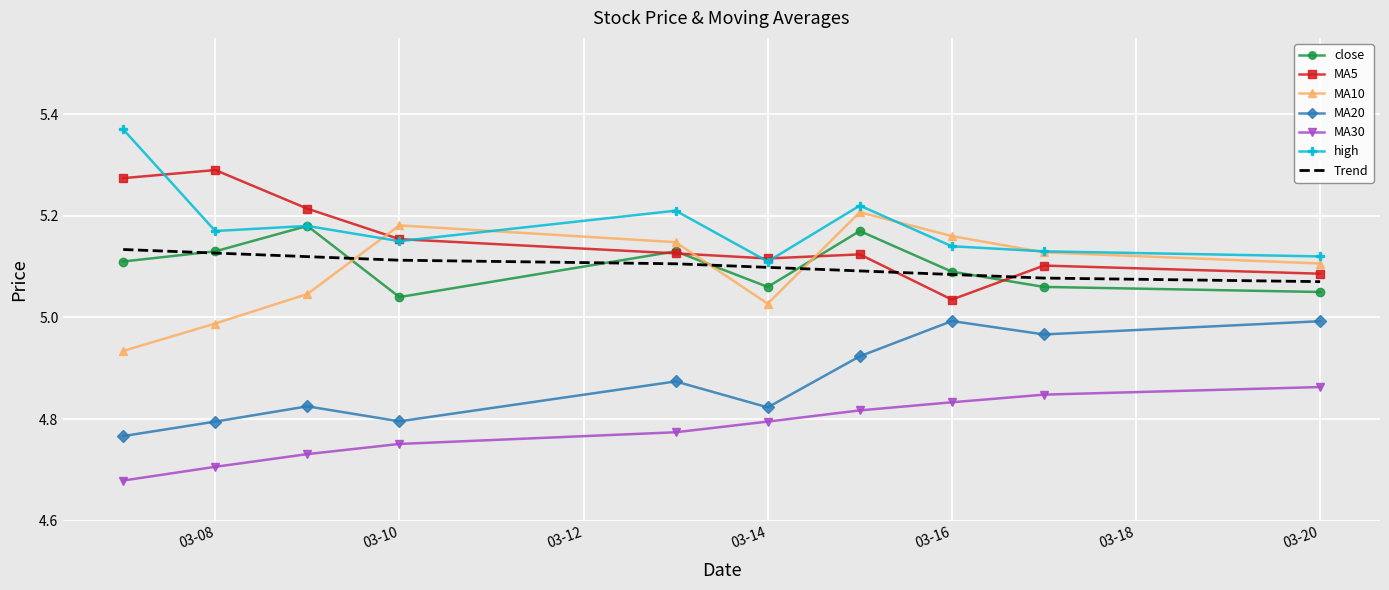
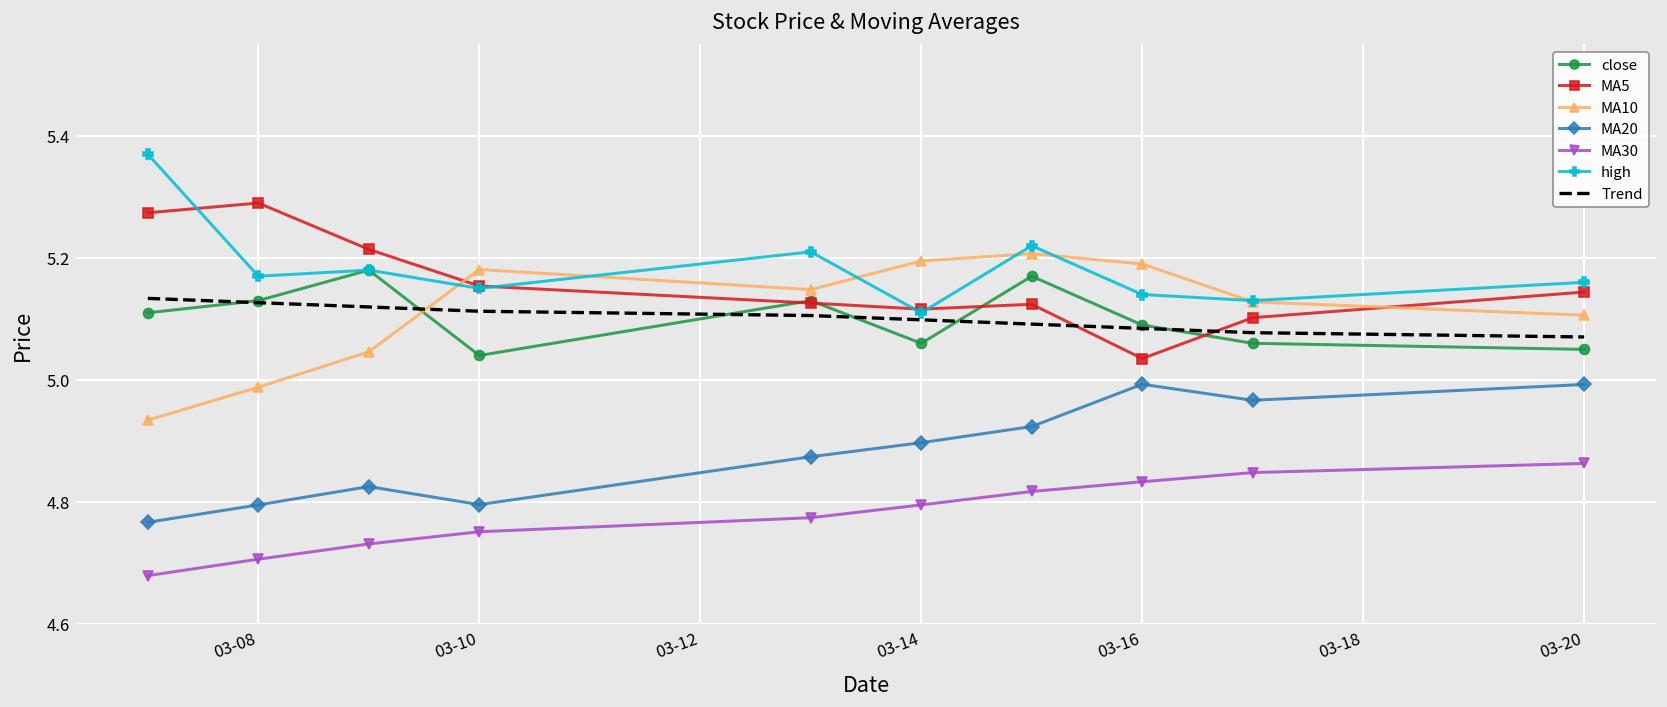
  {
    "close": {
      "03-10": 5.04,
      "03-14": 5.06,
      "03-16": 5.09,
      "03-20": 5.05
    },
    "MA5": {
      "03-08": 5.29,
      "03-14": 5.12,
      "03-16": 5.04,
-     "03-20": 5.09
+     "03-20": 5.14
    },
    "MA10": {
      "03-08": 4.99,
      "03-10": 5.18,
-     "03-14": 5.03,
-     "03-16": 5.16,
+     "03-14": 5.20,
+     "03-16": 5.19,
      "03-20": 5.11
    },
    "MA20": {
      "03-08": 4.80,
      "03-10": 4.80,
-     "03-14": 4.82,
+     "03-14": 4.90,
      "03-16": 4.99,
      "03-20": 4.99
    },
    "MA30": {
      "03-08": 4.71,
      "03-10": 4.75,
      "03-14": 4.80,
      "03-16": 4.83,
      "03-20": 4.86
    },
    "high": {
      "03-08": 5.17,
      "03-14": 5.11,
      "03-16": 5.14,
-     "03-20": 5.12
+     "03-20": 5.16
    },
    "Trend": {
      "03-10": 5.11,
      "03-14": 5.10,
      "03-16": 5.08,
      "03-20": 5.07
    }
  }
